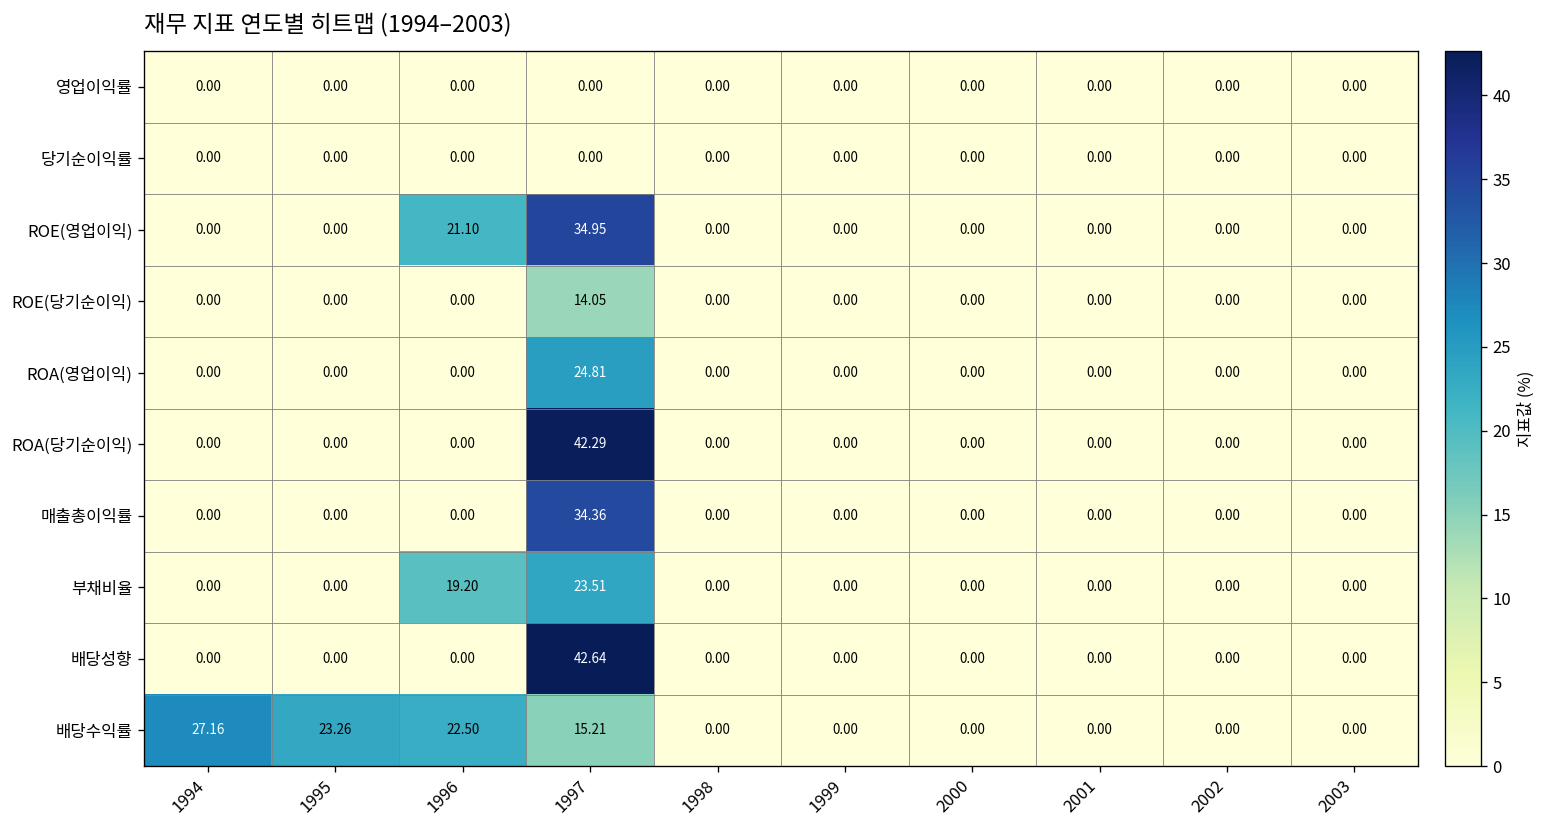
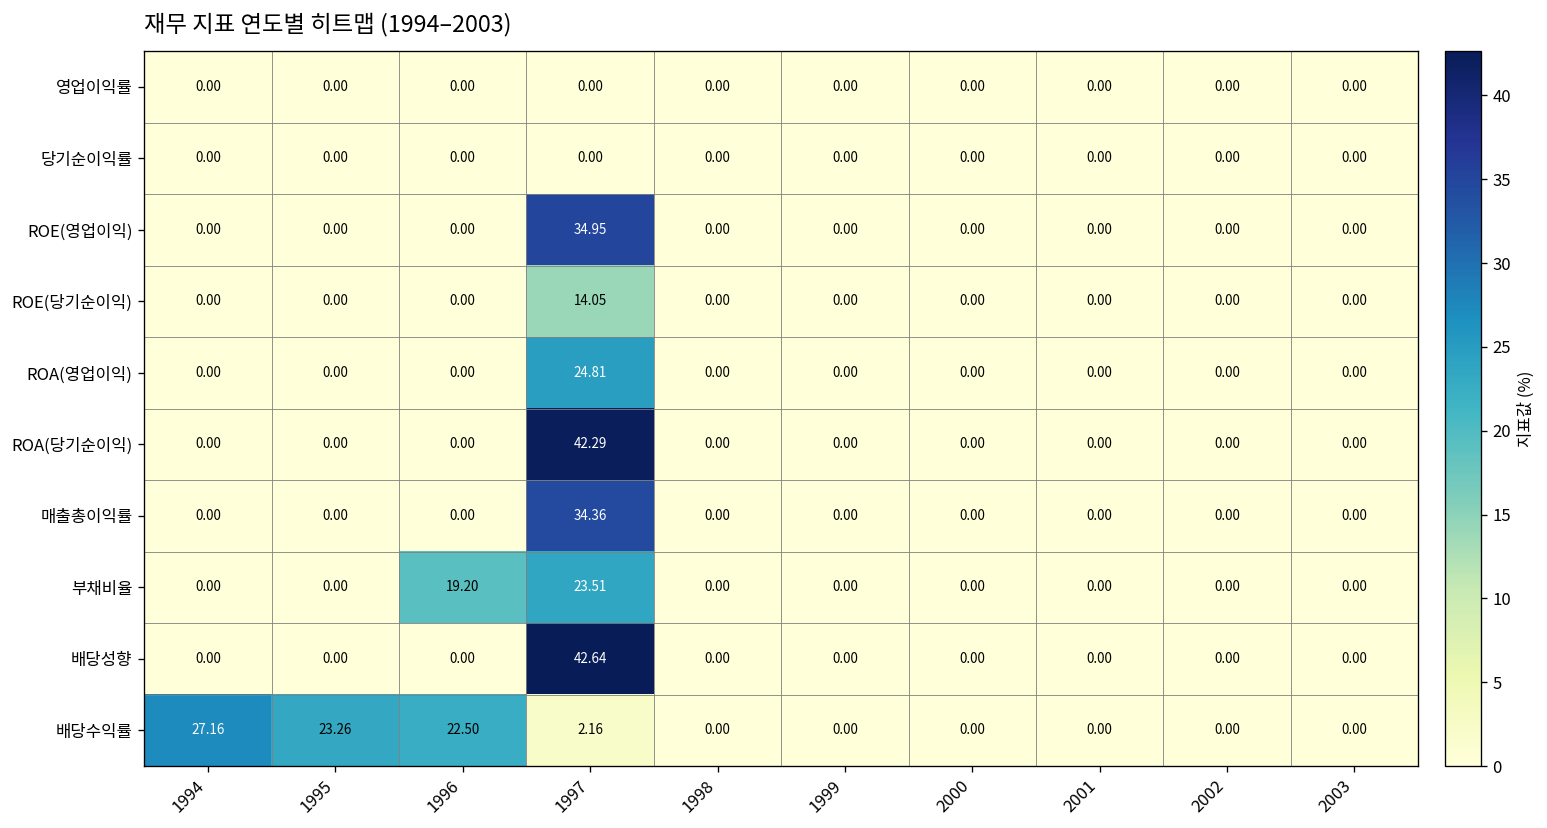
  {
    "영업이익률": {
      "1994": 0.00,
      "1995": 0.00,
      "1996": 0.00,
      "1997": 0.00,
      "1998": 0.00,
      "1999": 0.00,
      "2000": 0.00,
      "2001": 0.00,
      "2002": 0.00,
      "2003": 0.00
    },
    "당기순이익률": {
      "1994": 0.00,
      "1995": 0.00,
      "1996": 0.00,
      "1997": 0.00,
      "1998": 0.00,
      "1999": 0.00,
      "2000": 0.00,
      "2001": 0.00,
      "2002": 0.00,
      "2003": 0.00
    },
    "ROE(영업이익)": {
      "1994": 0.00,
      "1995": 0.00,
-     "1996": 21.10,
+     "1996": 0.00,
      "1997": 34.95,
      "1998": 0.00,
      "1999": 0.00,
      "2000": 0.00,
      "2001": 0.00,
      "2002": 0.00,
      "2003": 0.00
    },
    "ROE(당기순이익)": {
      "1994": 0.00,
      "1995": 0.00,
      "1996": 0.00,
      "1997": 14.05,
      "1998": 0.00,
      "1999": 0.00,
      "2000": 0.00,
      "2001": 0.00,
      "2002": 0.00,
      "2003": 0.00
    },
    "ROA(영업이익)": {
      "1994": 0.00,
      "1995": 0.00,
      "1996": 0.00,
      "1997": 24.81,
      "1998": 0.00,
      "1999": 0.00,
      "2000": 0.00,
      "2001": 0.00,
      "2002": 0.00,
      "2003": 0.00
    },
    "ROA(당기순이익)": {
      "1994": 0.00,
      "1995": 0.00,
      "1996": 0.00,
      "1997": 42.29,
      "1998": 0.00,
      "1999": 0.00,
      "2000": 0.00,
      "2001": 0.00,
      "2002": 0.00,
      "2003": 0.00
    },
    "매출총이익률": {
      "1994": 0.00,
      "1995": 0.00,
      "1996": 0.00,
      "1997": 34.36,
      "1998": 0.00,
      "1999": 0.00,
      "2000": 0.00,
      "2001": 0.00,
      "2002": 0.00,
      "2003": 0.00
    },
    "부채비율": {
      "1994": 0.00,
      "1995": 0.00,
      "1996": 19.20,
      "1997": 23.51,
      "1998": 0.00,
      "1999": 0.00,
      "2000": 0.00,
      "2001": 0.00,
      "2002": 0.00,
      "2003": 0.00
    },
    "배당성향": {
      "1994": 0.00,
      "1995": 0.00,
      "1996": 0.00,
      "1997": 42.64,
      "1998": 0.00,
      "1999": 0.00,
      "2000": 0.00,
      "2001": 0.00,
      "2002": 0.00,
      "2003": 0.00
    },
    "배당수익률": {
      "1994": 27.16,
      "1995": 23.26,
      "1996": 22.50,
-     "1997": 15.21,
+     "1997": 2.16,
      "1998": 0.00,
      "1999": 0.00,
      "2000": 0.00,
      "2001": 0.00,
      "2002": 0.00,
      "2003": 0.00
    }
  }
